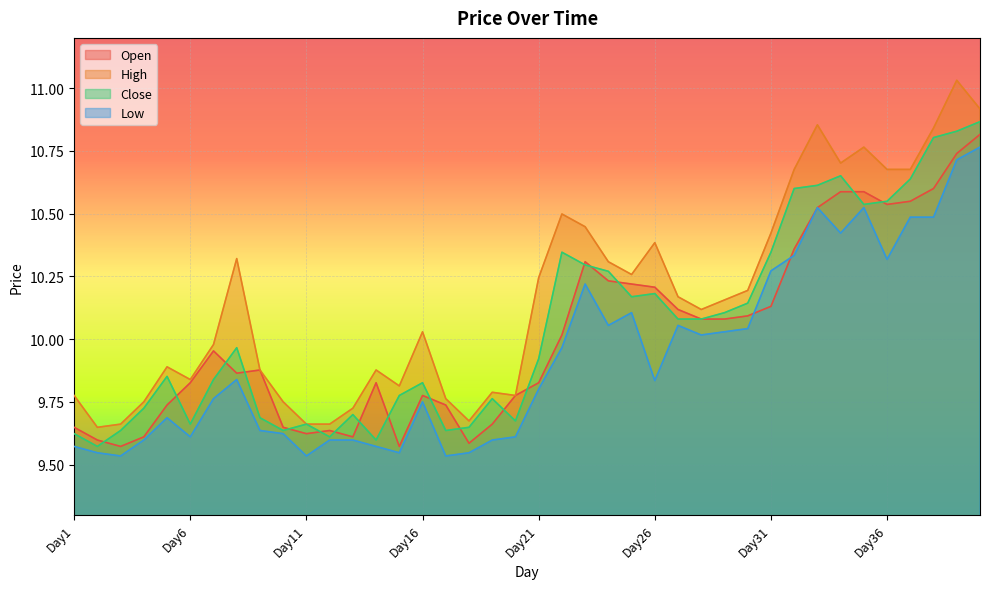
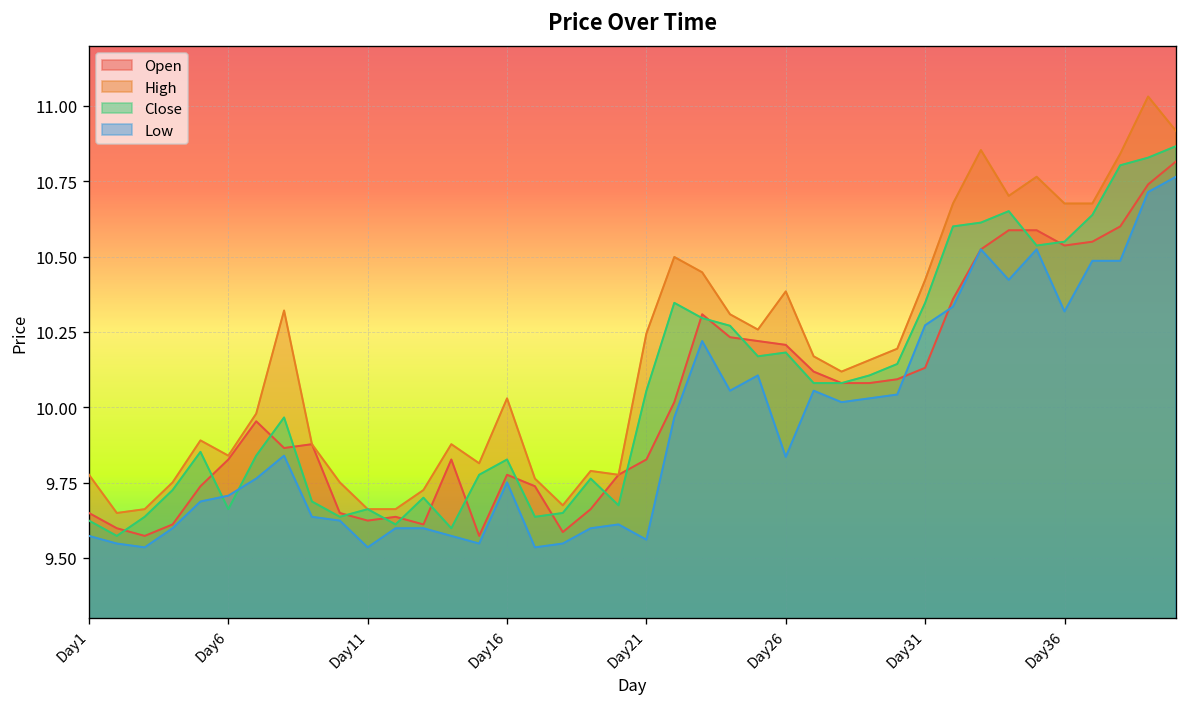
  {
    "Close": {
      "Day1": 9.62,
      "Day6": 9.66,
      "Day16": 9.83,
-     "Day21": 9.92,
+     "Day21": 10.05,
      "Day26": 10.18,
      "Day31": 10.35,
      "Day36": 10.55
    },
    "Low": {
      "Day1": 9.57,
-     "Day6": 9.61,
+     "Day6": 9.71,
      "Day11": 9.54,
      "Day16": 9.75,
-     "Day21": 9.80,
+     "Day21": 9.56,
      "Day26": 9.84,
      "Day31": 10.27,
      "Day36": 10.32
    }
  }
